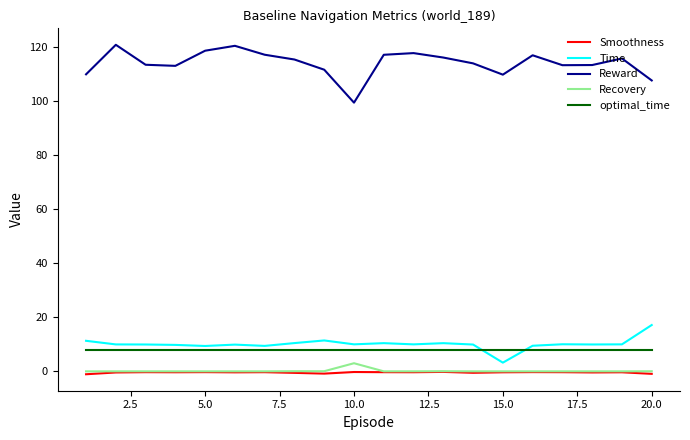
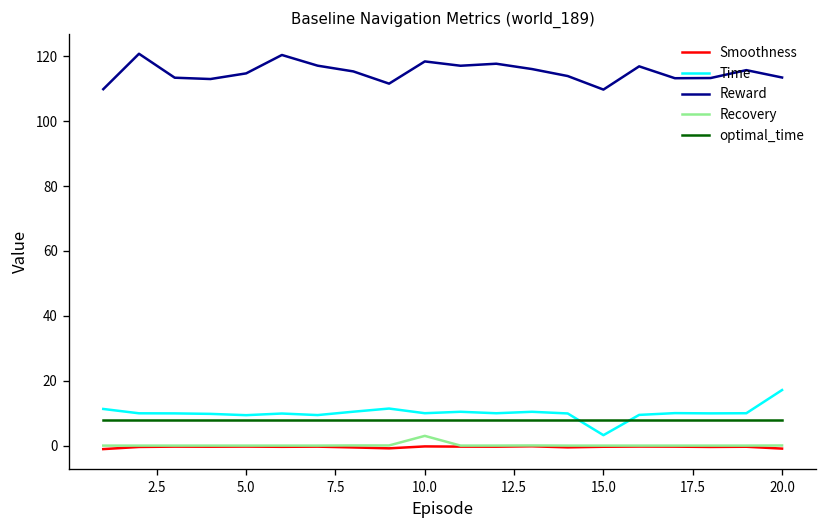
  {
    "Smoothness": {
      "10.0": 0,
      "20.0": -1
    },
    "Time": {
      "5.0": 9,
      "10.0": 10,
      "15.0": 3,
      "20.0": 17
    },
    "Reward": {
-     "5.0": 119,
-     "10.0": 99,
+     "5.0": 115,
+     "10.0": 118,
      "15.0": 110,
-     "20.0": 108
+     "20.0": 113
    },
    "Recovery": {
      "10.0": 3,
      "20.0": 0
    },
    "optimal_time": {
      "5.0": 8,
      "10.0": 8,
      "15.0": 8,
      "20.0": 8
    }
  }
